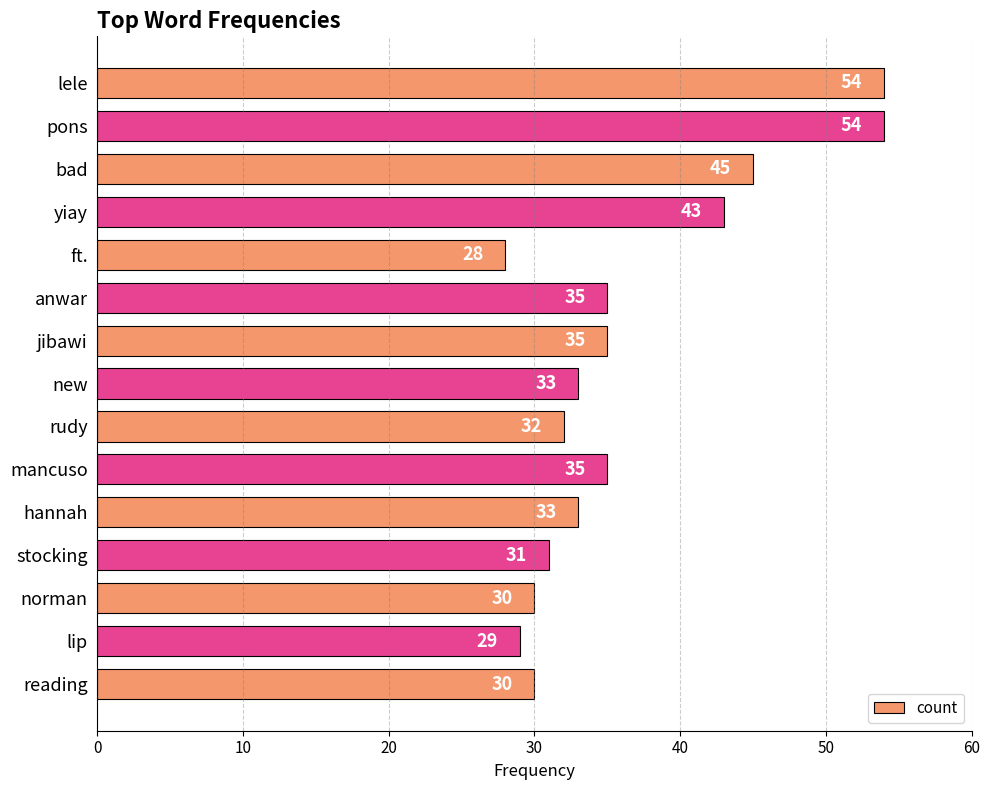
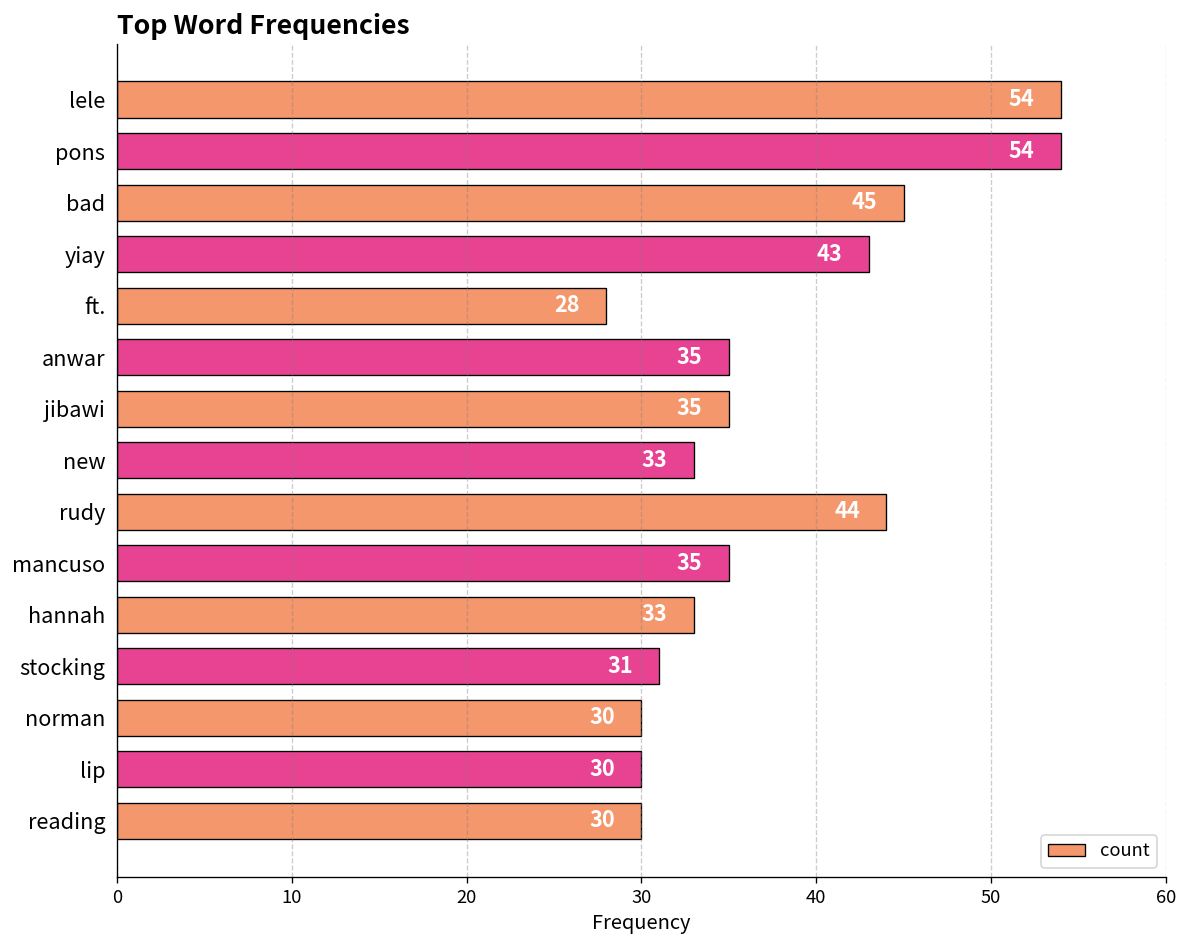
  {
    "lele": 54,
    "pons": 54,
    "bad": 45,
    "yiay": 43,
    "ft.": 28,
    "anwar": 35,
    "jibawi": 35,
    "new": 33,
-   "rudy": 32,
+   "rudy": 44,
    "mancuso": 35,
    "hannah": 33,
    "stocking": 31,
    "norman": 30,
-   "lip": 29,
+   "lip": 30,
    "reading": 30
  }
